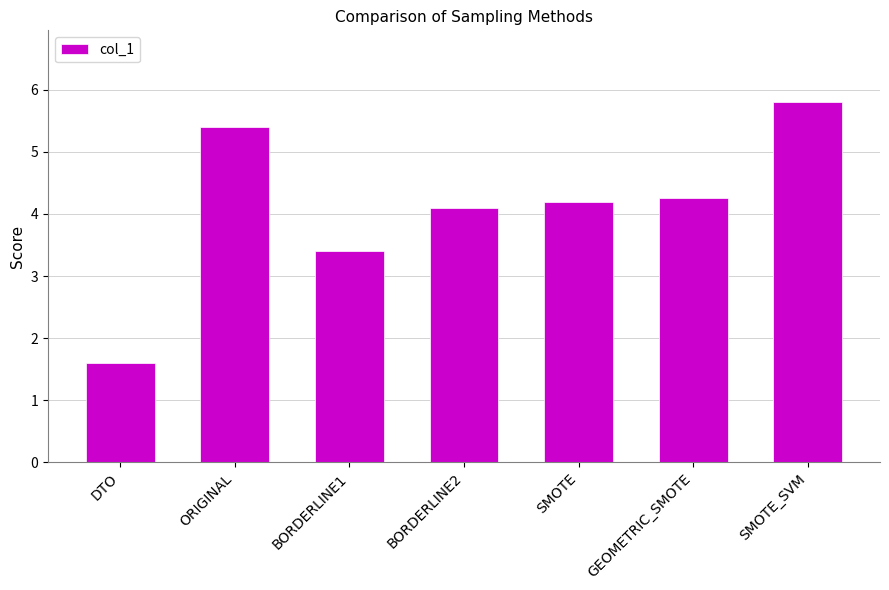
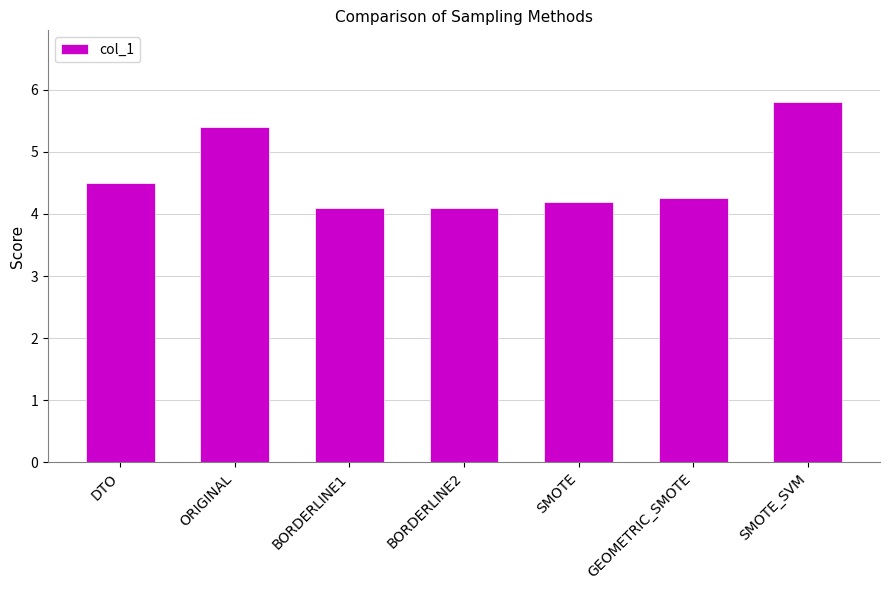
  {
-   "DTO": 1.6,
+   "DTO": 4.5,
    "ORIGINAL": 5.4,
-   "BORDERLINE1": 3.4,
+   "BORDERLINE1": 4.1,
    "BORDERLINE2": 4.1,
    "SMOTE": 4.2,
    "GEOMETRIC_SMOTE": 4.3,
    "SMOTE_SVM": 5.8
  }
